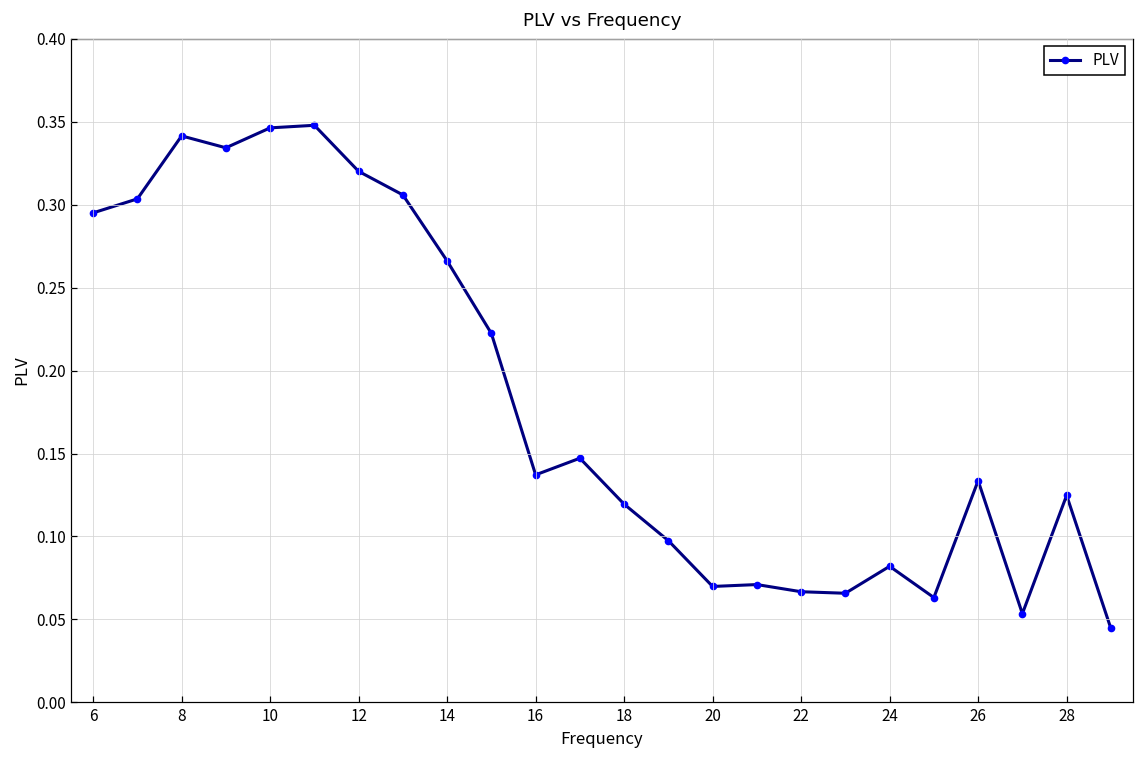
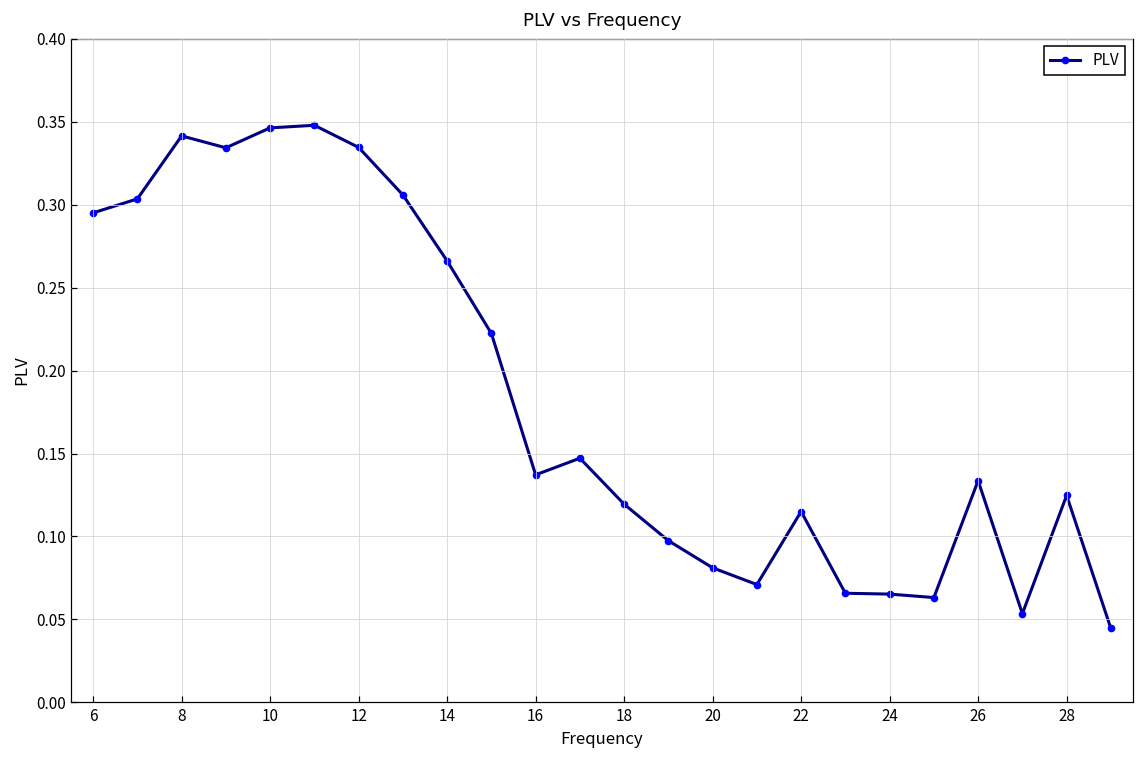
  {
    "6": 0.295,
    "8": 0.341,
    "10": 0.346,
-   "12": 0.320,
+   "12": 0.334,
    "14": 0.266,
    "16": 0.137,
    "18": 0.119,
-   "20": 0.070,
-   "22": 0.067,
-   "24": 0.082,
+   "20": 0.081,
+   "22": 0.115,
+   "24": 0.065,
    "26": 0.134,
    "28": 0.125
  }
